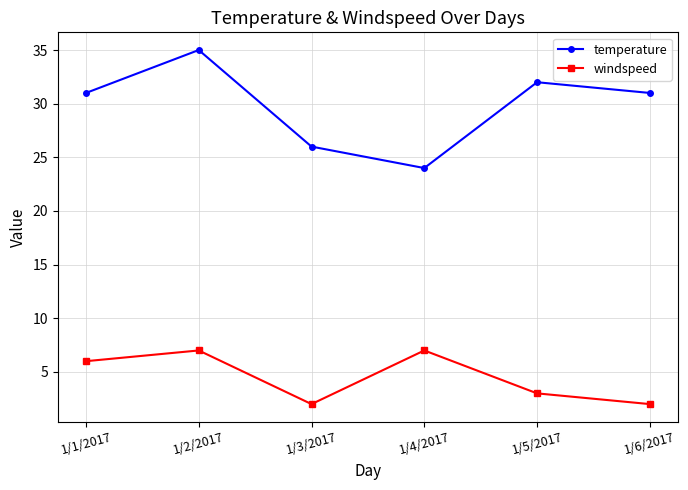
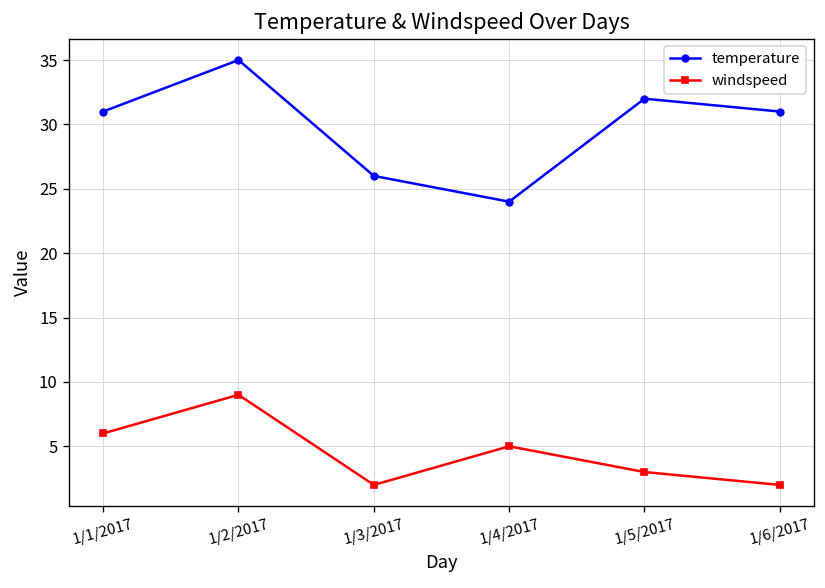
  {
    "temperature": {
      "1/1/2017": 31,
      "1/2/2017": 35,
      "1/3/2017": 26,
      "1/4/2017": 24,
      "1/5/2017": 32,
      "1/6/2017": 31
    },
    "windspeed": {
      "1/1/2017": 6,
-     "1/2/2017": 7,
+     "1/2/2017": 9,
      "1/3/2017": 2,
-     "1/4/2017": 7,
+     "1/4/2017": 5,
      "1/5/2017": 3,
      "1/6/2017": 2
    }
  }
